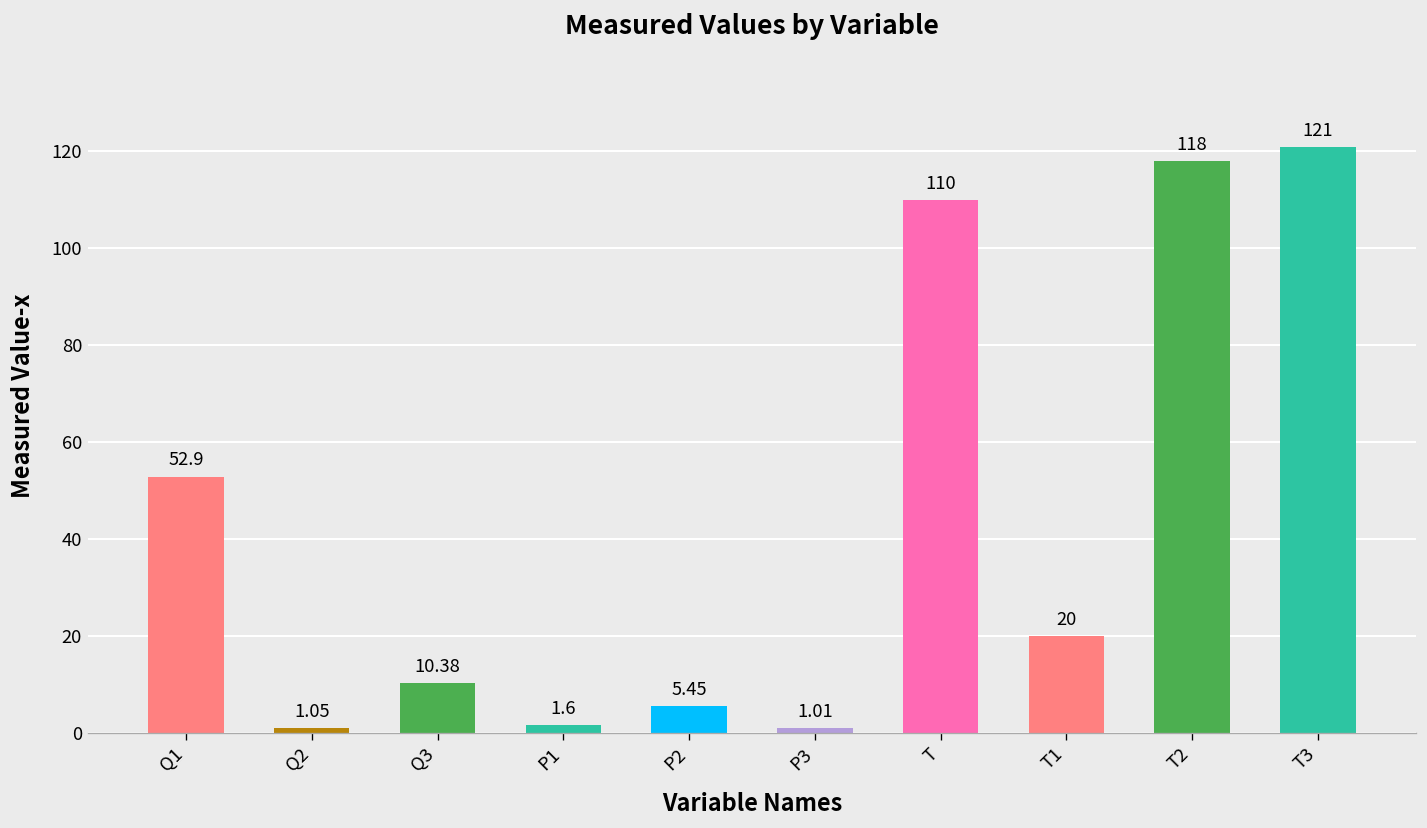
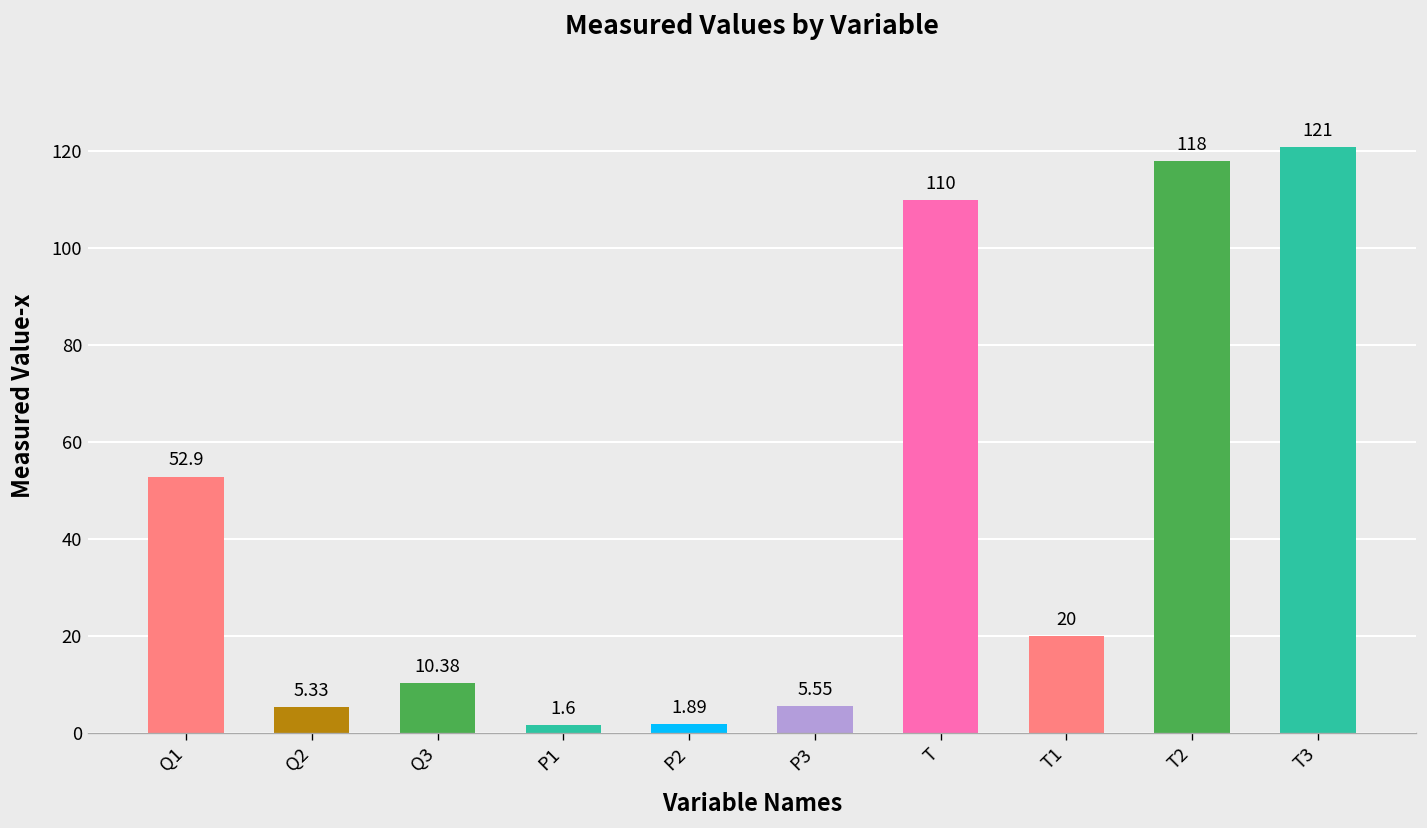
  {
    "Q1": 52.9,
-   "Q2": 1.05,
+   "Q2": 5.33,
    "Q3": 10.38,
    "P1": 1.6,
-   "P2": 5.45,
-   "P3": 1.01,
+   "P2": 1.89,
+   "P3": 5.55,
    "T": 110,
    "T1": 20,
    "T2": 118,
    "T3": 121
  }
